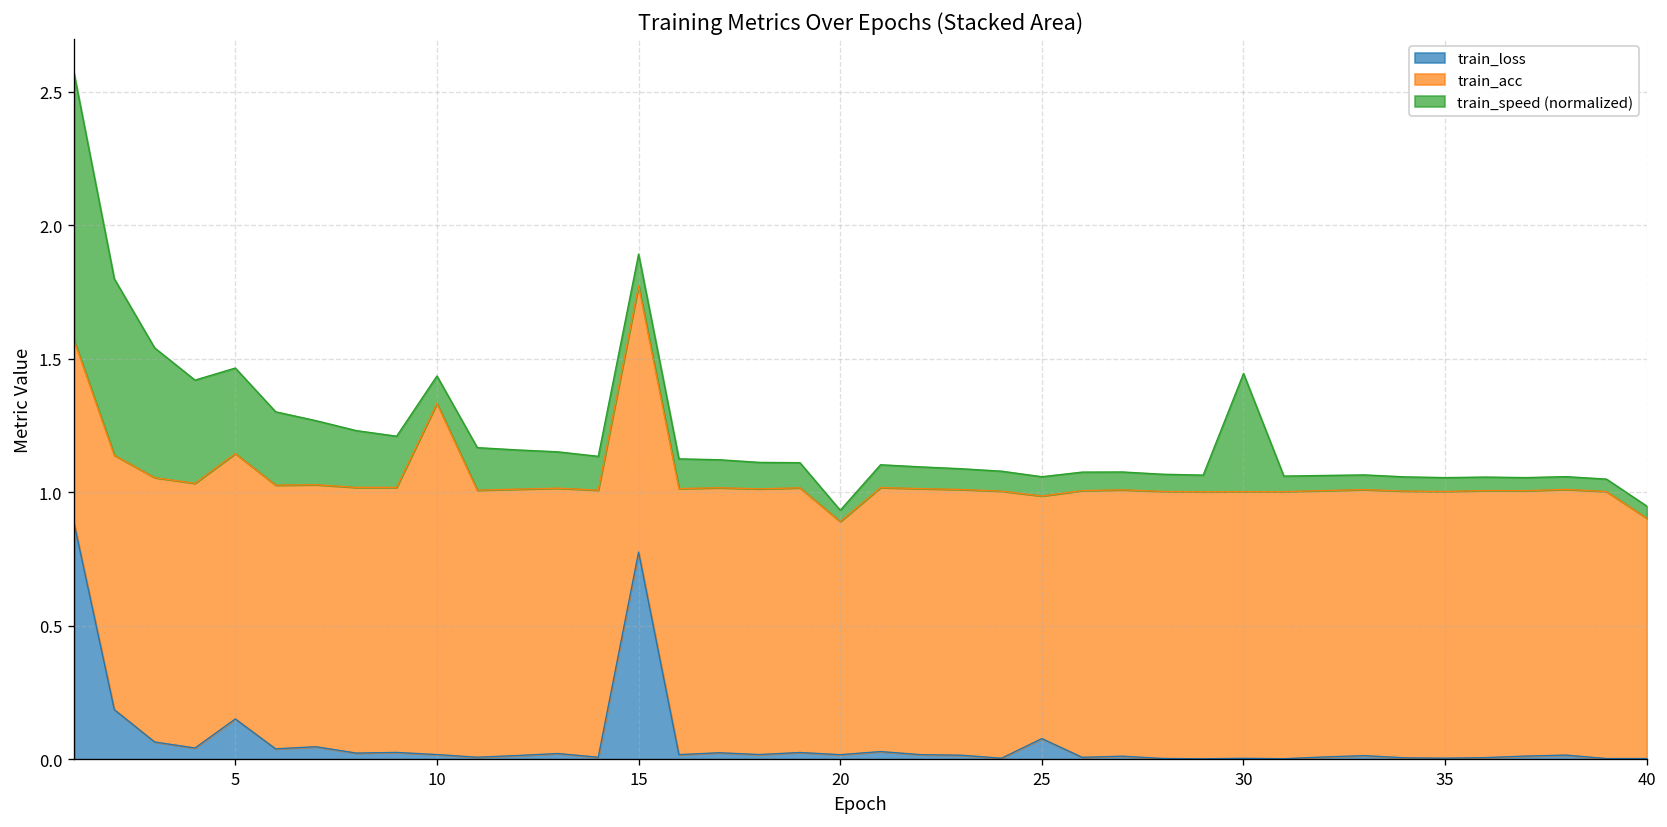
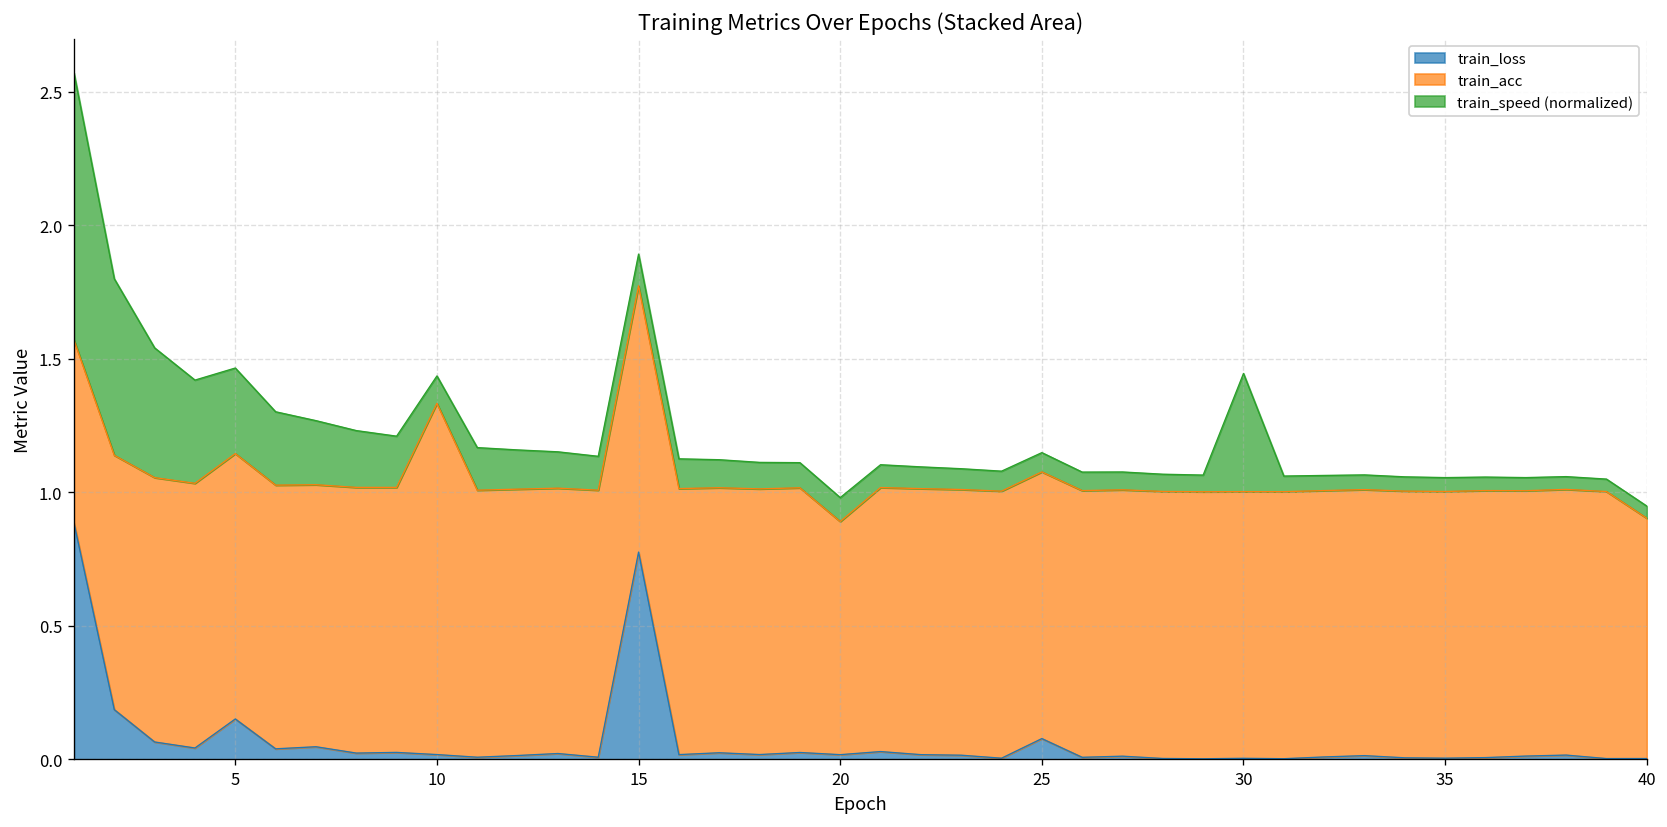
  {
    "train_loss": {
      "5": 0.15,
      "10": 0.02,
      "15": 0.78,
      "20": 0.02,
      "25": 0.08,
      "30": 0.00,
      "35": 0.00,
      "40": 0.00
    },
    "train_acc": {
      "5": 0.99,
      "10": 1.32,
      "15": 1.00,
      "20": 0.87,
-     "25": 0.91,
+     "25": 1.00,
      "30": 1.00,
      "35": 1.00,
      "40": 0.90
    },
    "train_speed (normalized)": {
      "5": 0.32,
      "10": 0.10,
      "15": 0.12,
-     "20": 0.04,
+     "20": 0.09,
      "25": 0.07,
      "30": 0.44,
      "35": 0.05,
      "40": 0.05
    }
  }
